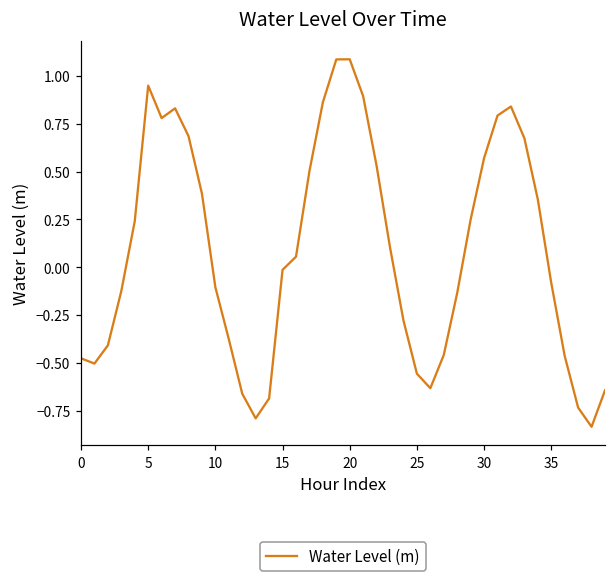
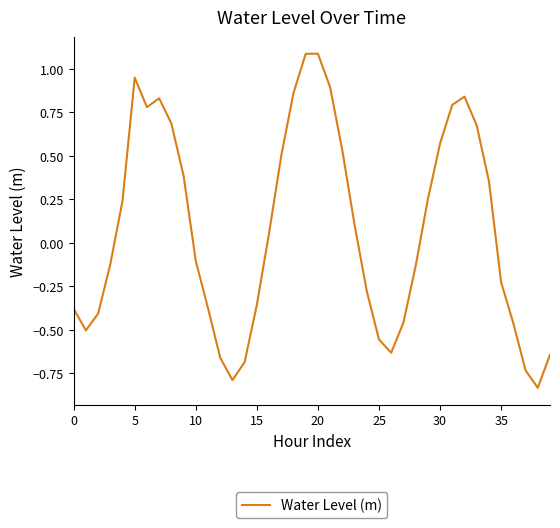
  {
-   "0": -0.48,
+   "0": -0.38,
    "5": 0.95,
    "10": -0.10,
-   "15": -0.01,
+   "15": -0.36,
    "20": 1.09,
    "25": -0.56,
    "30": 0.57,
-   "35": -0.08
+   "35": -0.23
  }
